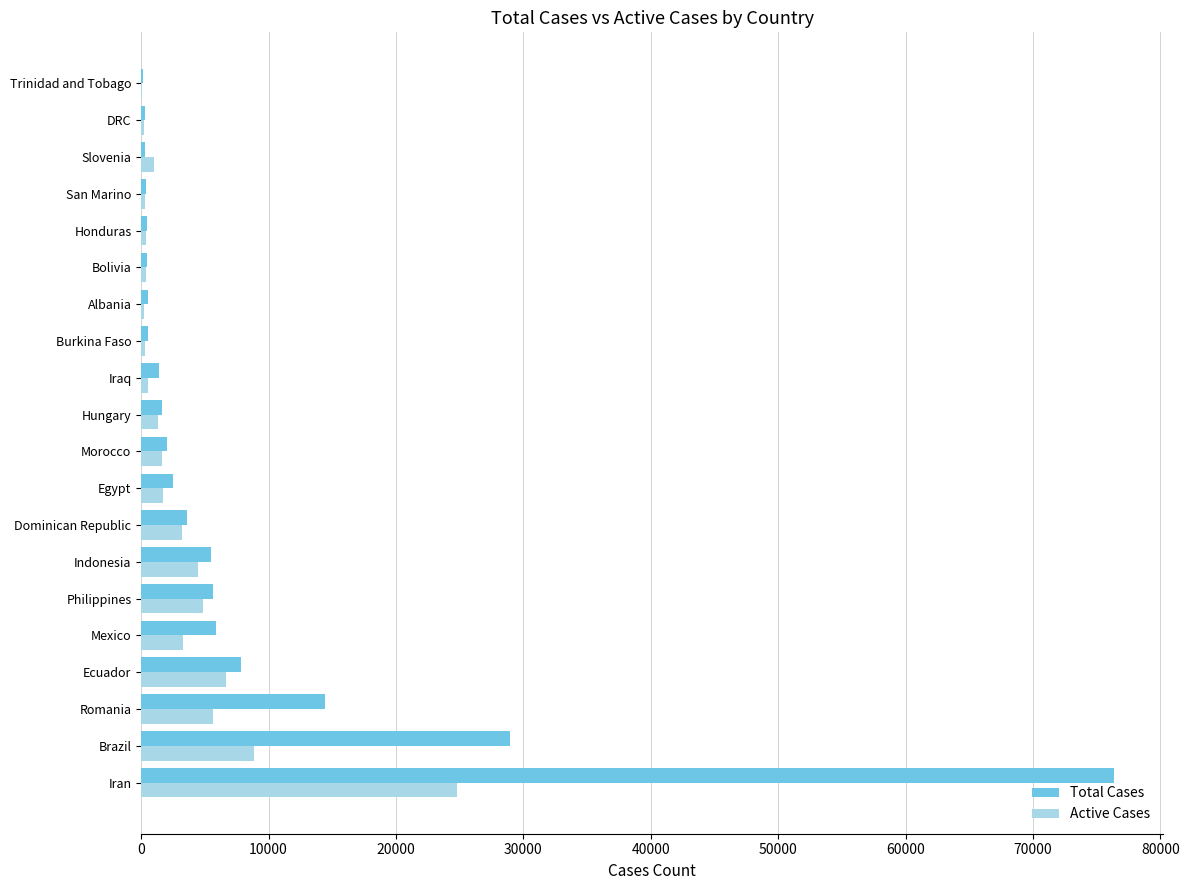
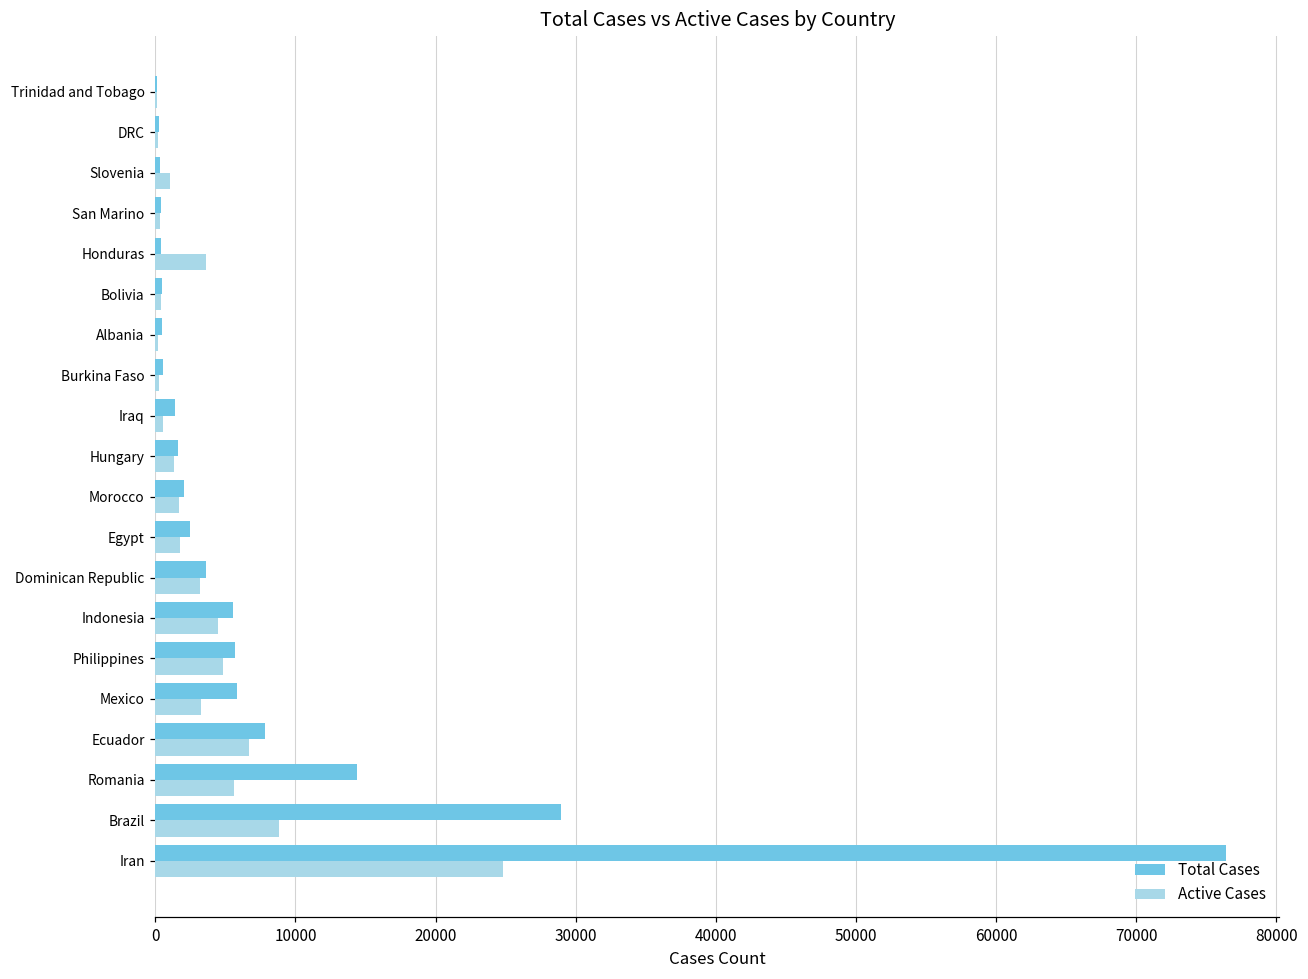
  {
    "Total Cases": {
      "DRC": 300,
      "Slovenia": 300,
      "San Marino": 400,
      "Honduras": 400,
      "Bolivia": 400,
      "Albania": 500,
      "Burkina Faso": 500,
      "Iraq": 1400,
      "Hungary": 1700,
      "Morocco": 2000,
      "Egypt": 2500,
      "Dominican Republic": 3600,
      "Indonesia": 5500,
      "Philippines": 5700,
      "Mexico": 5800,
      "Ecuador": 7900,
      "Romania": 14400,
      "Brazil": 28900,
      "Iran": 76400
    },
    "Active Cases": {
      "DRC": 200,
      "Slovenia": 1000,
      "San Marino": 300,
-     "Honduras": 400,
+     "Honduras": 3600,
      "Bolivia": 400,
      "Albania": 200,
      "Burkina Faso": 300,
      "Iraq": 500,
      "Hungary": 1300,
      "Morocco": 1700,
      "Egypt": 1700,
      "Dominican Republic": 3200,
      "Indonesia": 4500,
      "Philippines": 4900,
      "Mexico": 3300,
      "Ecuador": 6700,
      "Romania": 5600,
      "Brazil": 8800,
      "Iran": 24800
    }
  }
